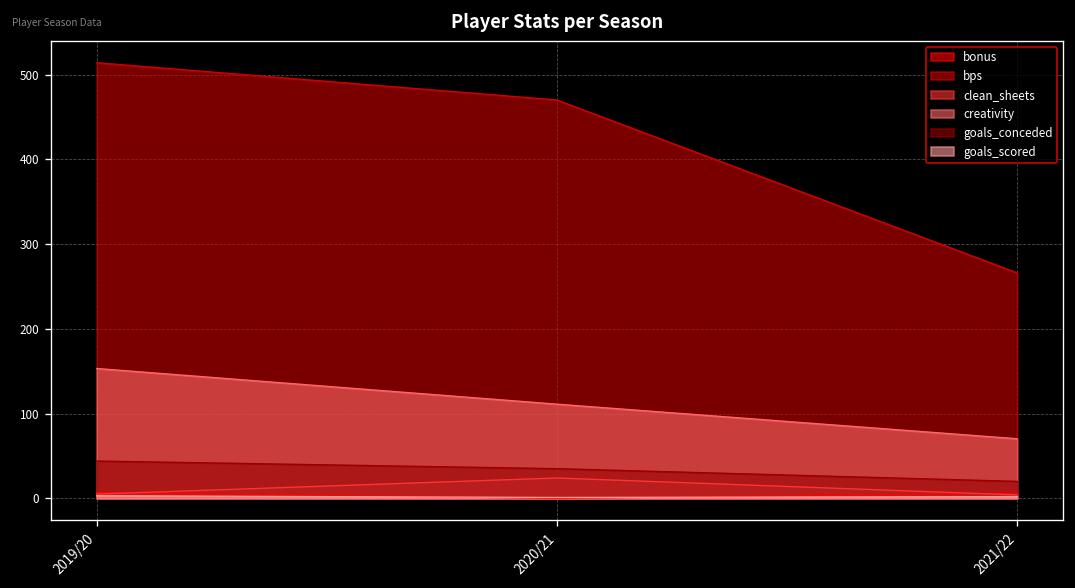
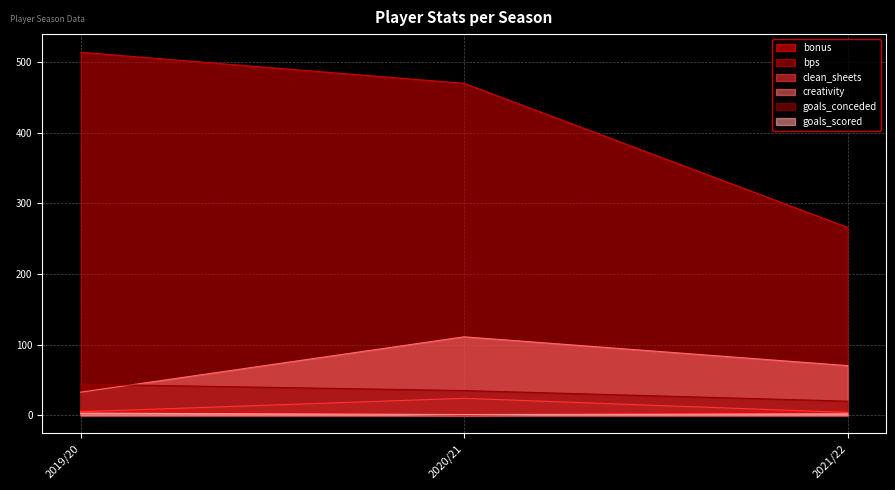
  {
    "clean_sheets": {
      "2020/21": 20
    },
    "creativity": {
-     "2019/20": 150,
+     "2019/20": 30,
      "2020/21": 110,
      "2021/22": 70
    }
  }
